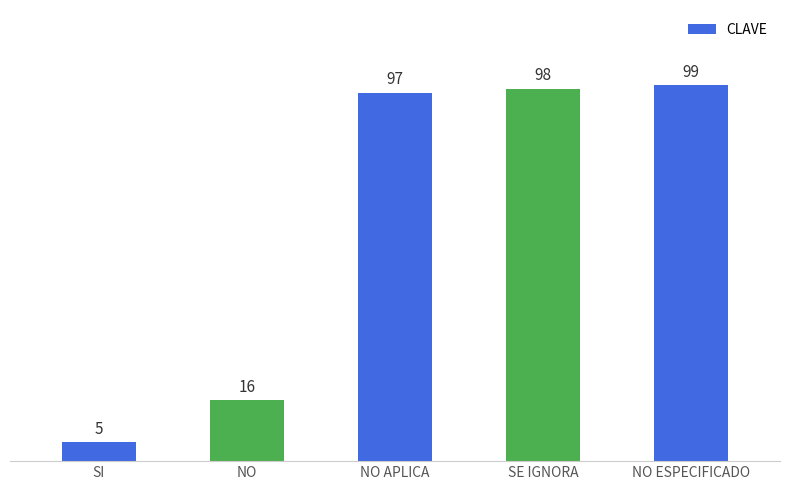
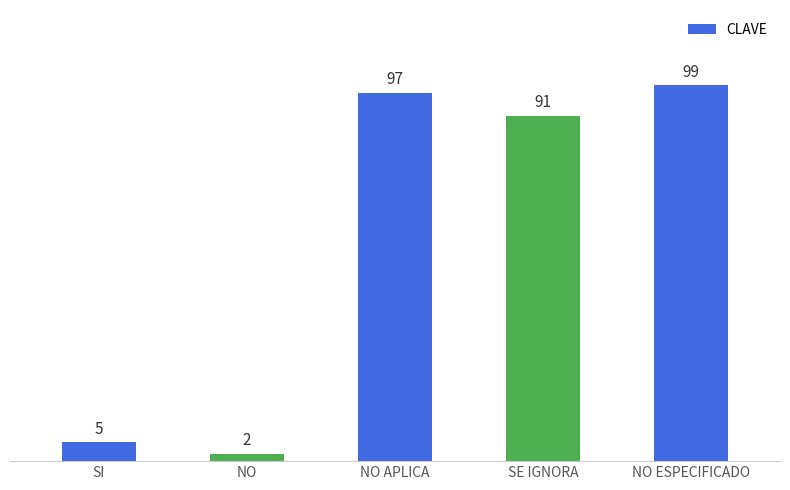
  {
    "SI": 5,
-   "NO": 16,
+   "NO": 2,
    "NO APLICA": 97,
-   "SE IGNORA": 98,
+   "SE IGNORA": 91,
    "NO ESPECIFICADO": 99
  }
